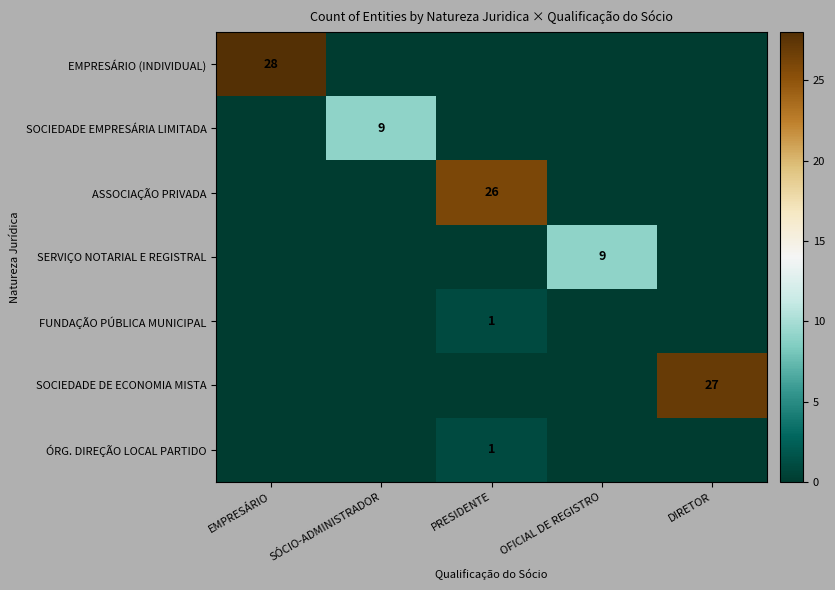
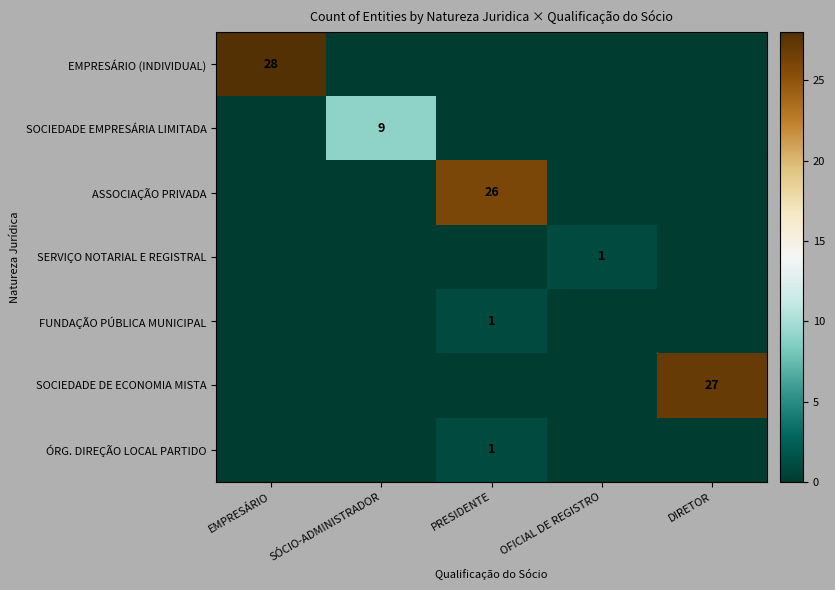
  {
    "EMPRESÁRIO (INDIVIDUAL)": {
      "EMPRESÁRIO": 28
    },
    "SOCIEDADE EMPRESÁRIA LIMITADA": {
      "SÓCIO-ADMINISTRADOR": 9
    },
    "ASSOCIAÇÃO PRIVADA": {
      "PRESIDENTE": 26
    },
    "SERVIÇO NOTARIAL E REGISTRAL": {
-     "OFICIAL DE REGISTRO": 9
+     "OFICIAL DE REGISTRO": 1
    },
    "FUNDAÇÃO PÚBLICA MUNICIPAL": {
      "PRESIDENTE": 1
    },
    "SOCIEDADE DE ECONOMIA MISTA": {
      "DIRETOR": 27
    },
    "ÓRG. DIREÇÃO LOCAL PARTIDO": {
      "PRESIDENTE": 1
    }
  }
